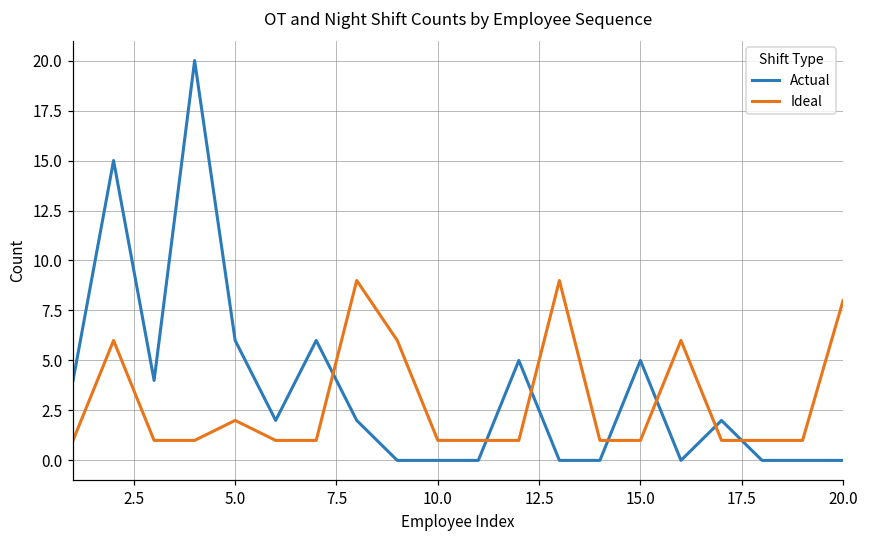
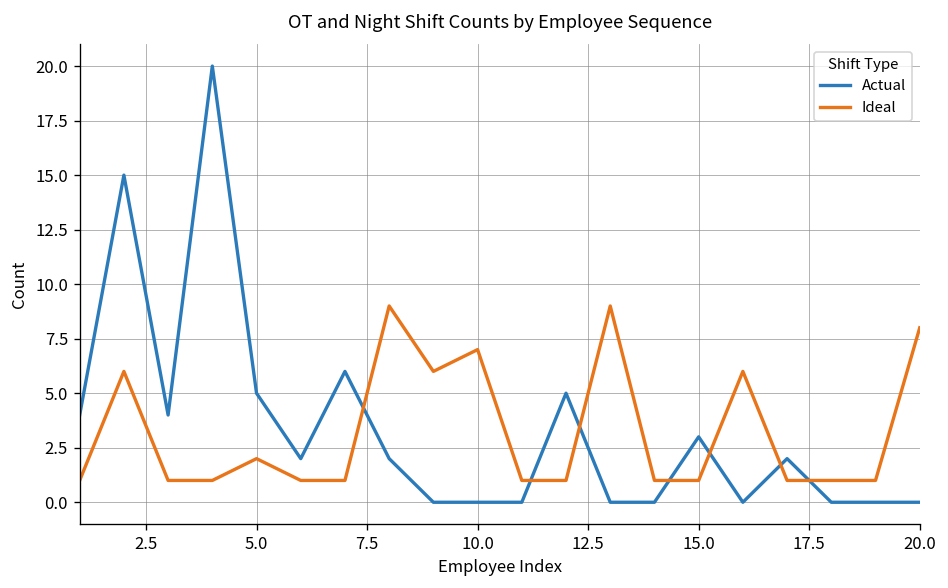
  {
    "Actual": {
-     "5.0": 6,
+     "5.0": 5,
      "10.0": 0,
-     "15.0": 5,
+     "15.0": 3,
      "20.0": 0
    },
    "Ideal": {
      "5.0": 2,
-     "10.0": 1,
+     "10.0": 7,
      "15.0": 1,
      "20.0": 8
    }
  }
